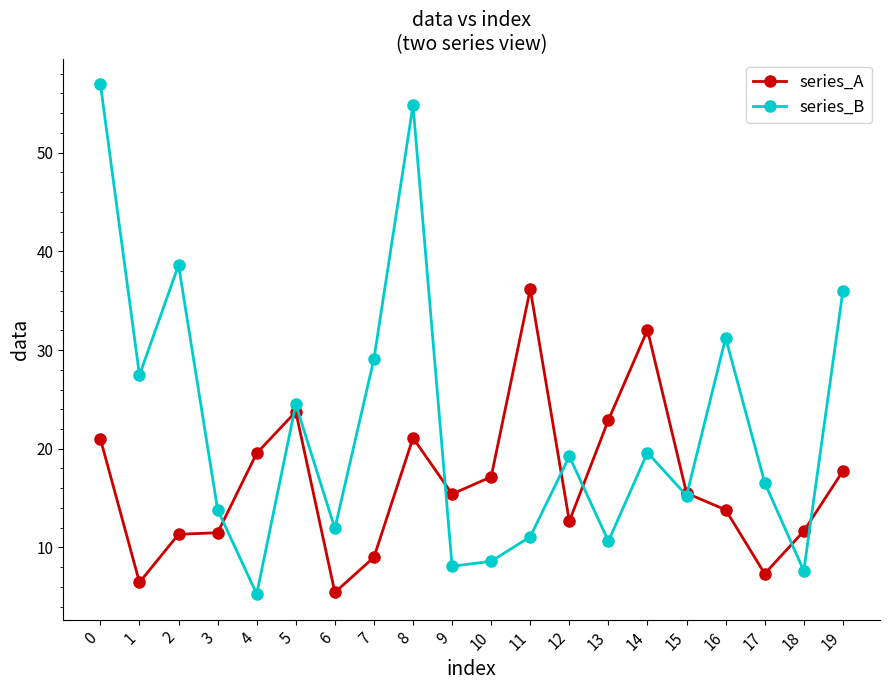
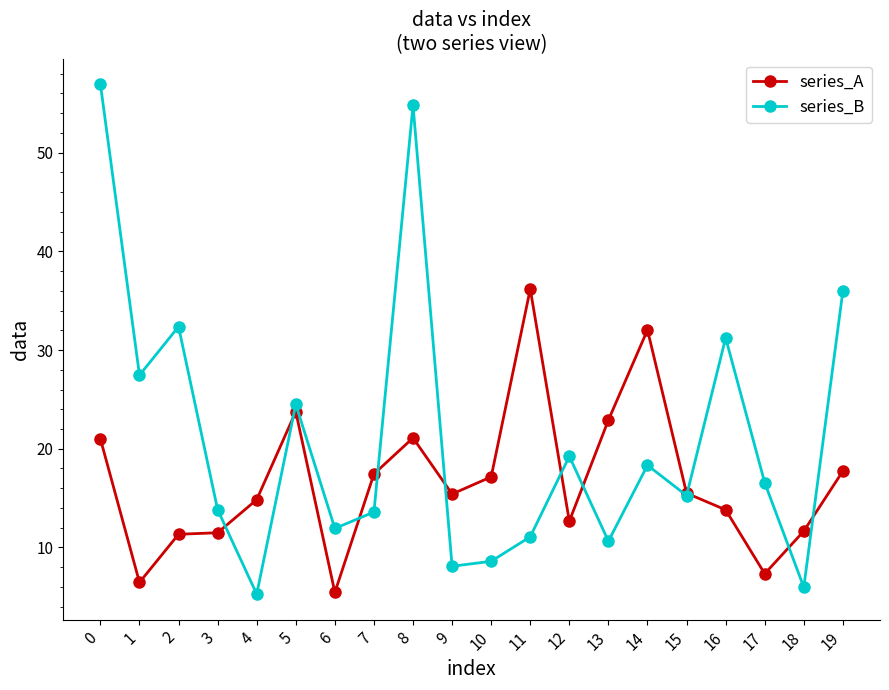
  {
    "series_A": {
      "0": 21,
      "1": 6,
      "2": 11,
      "3": 11,
-     "4": 20,
+     "4": 15,
      "5": 24,
      "6": 5,
-     "7": 9,
+     "7": 17,
      "8": 21,
      "9": 15,
      "10": 17,
      "11": 36,
      "12": 13,
      "13": 23,
      "14": 32,
      "16": 14,
      "17": 7,
      "18": 12,
      "19": 18
    },
    "series_B": {
      "0": 57,
      "1": 27,
-     "2": 39,
+     "2": 32,
      "3": 14,
      "4": 5,
      "5": 24,
      "6": 12,
-     "7": 29,
+     "7": 14,
      "8": 55,
      "9": 8,
      "10": 9,
      "11": 11,
      "12": 19,
      "13": 11,
-     "14": 20,
+     "14": 18,
      "16": 31,
      "17": 17,
-     "18": 8,
+     "18": 6,
      "19": 36
    }
  }
